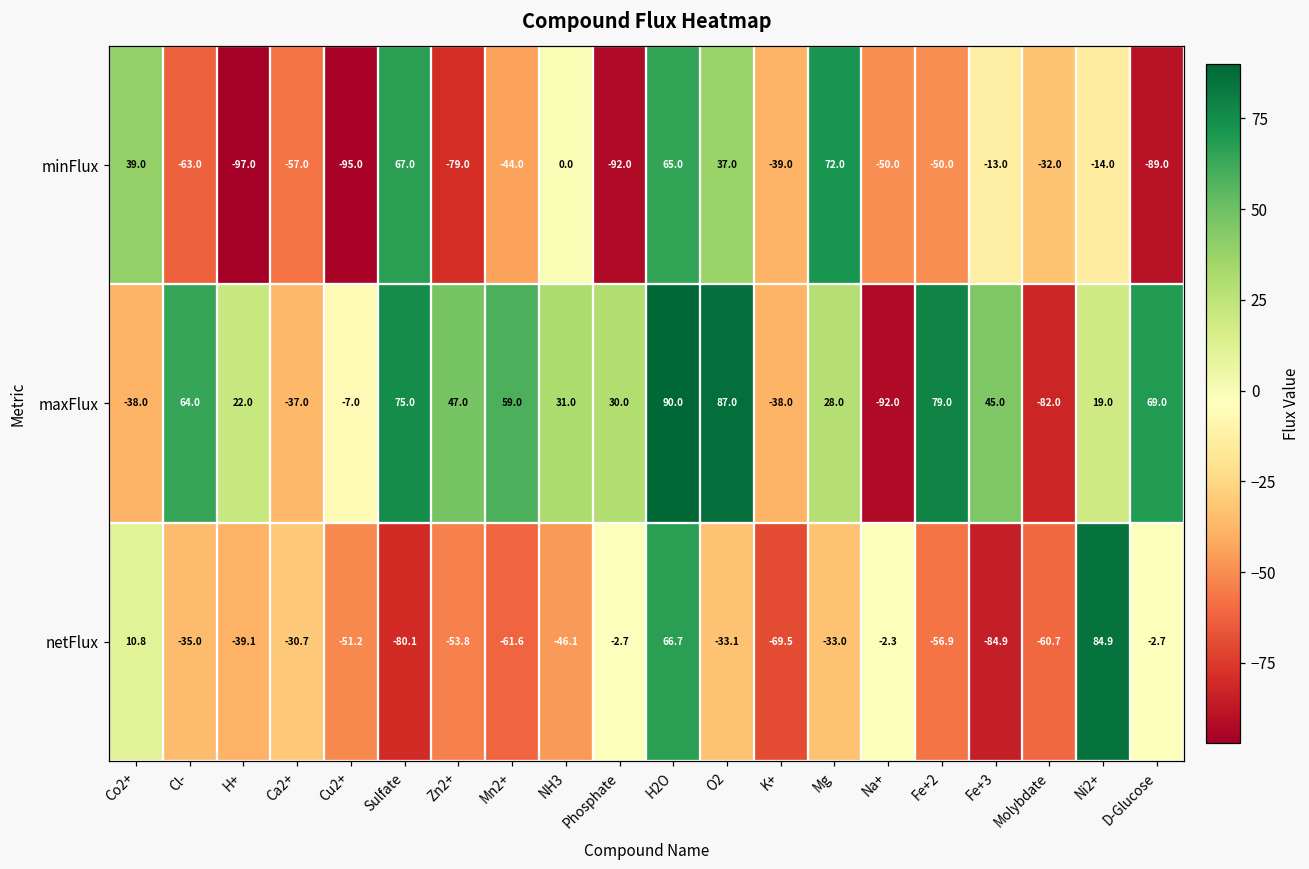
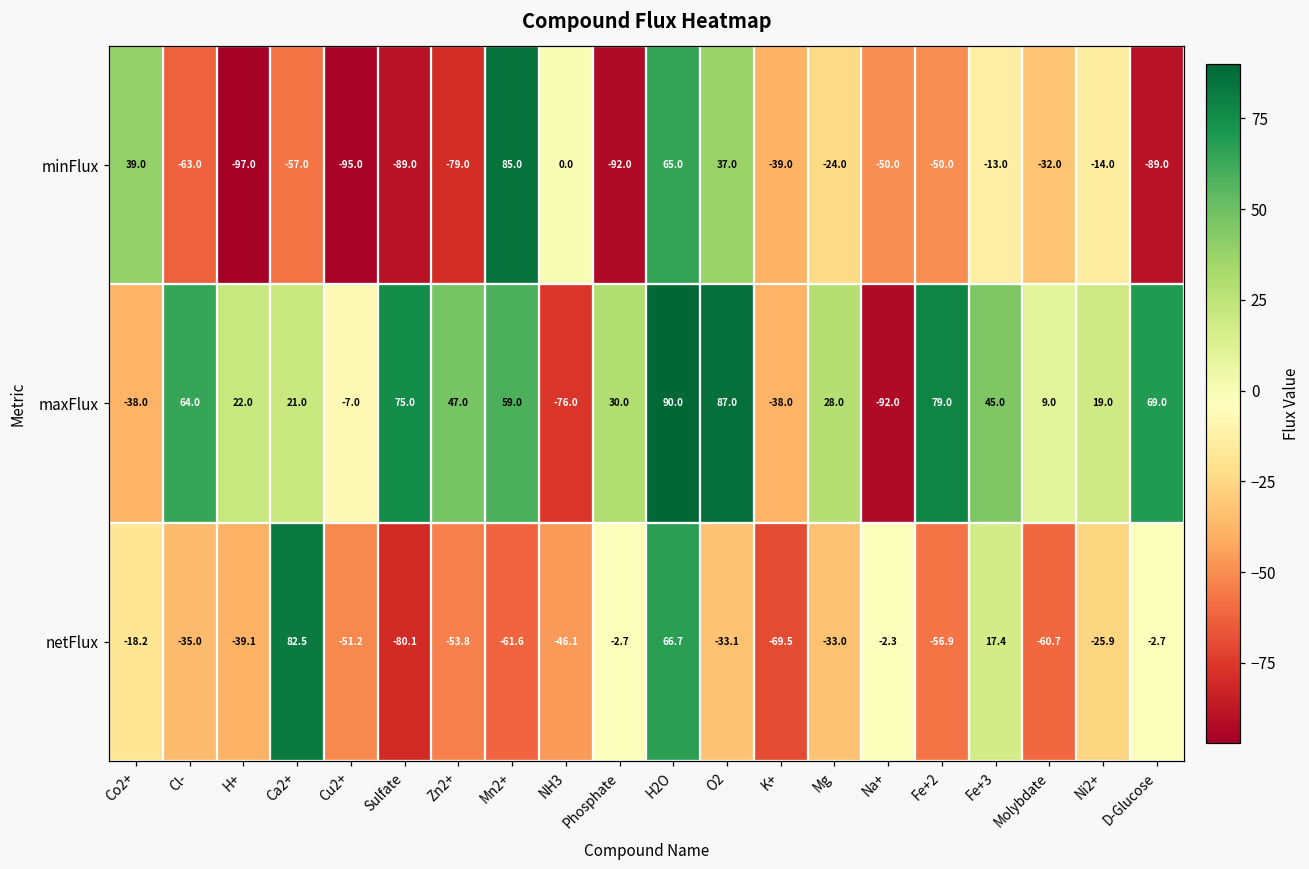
  {
    "minFlux": {
      "Co2+": 39.0,
      "Cl-": -63.0,
      "H+": -97.0,
      "Ca2+": -57.0,
      "Cu2+": -95.0,
-     "Sulfate": 67.0,
+     "Sulfate": -89.0,
      "Zn2+": -79.0,
-     "Mn2+": -44.0,
+     "Mn2+": 85.0,
      "NH3": 0.0,
      "Phosphate": -92.0,
      "H2O": 65.0,
      "O2": 37.0,
      "K+": -39.0,
-     "Mg": 72.0,
+     "Mg": -24.0,
      "Na+": -50.0,
      "Fe+2": -50.0,
      "Fe+3": -13.0,
      "Molybdate": -32.0,
      "Ni2+": -14.0,
      "D-Glucose": -89.0
    },
    "maxFlux": {
      "Co2+": -38.0,
      "Cl-": 64.0,
      "H+": 22.0,
-     "Ca2+": -37.0,
+     "Ca2+": 21.0,
      "Cu2+": -7.0,
      "Sulfate": 75.0,
      "Zn2+": 47.0,
      "Mn2+": 59.0,
-     "NH3": 31.0,
+     "NH3": -76.0,
      "Phosphate": 30.0,
      "H2O": 90.0,
      "O2": 87.0,
      "K+": -38.0,
      "Mg": 28.0,
      "Na+": -92.0,
      "Fe+2": 79.0,
      "Fe+3": 45.0,
-     "Molybdate": -82.0,
+     "Molybdate": 9.0,
      "Ni2+": 19.0,
      "D-Glucose": 69.0
    },
    "netFlux": {
-     "Co2+": 10.8,
+     "Co2+": -18.2,
      "Cl-": -35.0,
      "H+": -39.1,
-     "Ca2+": -30.7,
+     "Ca2+": 82.5,
      "Cu2+": -51.2,
      "Sulfate": -80.1,
      "Zn2+": -53.8,
      "Mn2+": -61.6,
      "NH3": -46.1,
      "Phosphate": -2.7,
      "H2O": 66.7,
      "O2": -33.1,
      "K+": -69.5,
      "Mg": -33.0,
      "Na+": -2.3,
      "Fe+2": -56.9,
-     "Fe+3": -84.9,
+     "Fe+3": 17.4,
      "Molybdate": -60.7,
-     "Ni2+": 84.9,
+     "Ni2+": -25.9,
      "D-Glucose": -2.7
    }
  }
